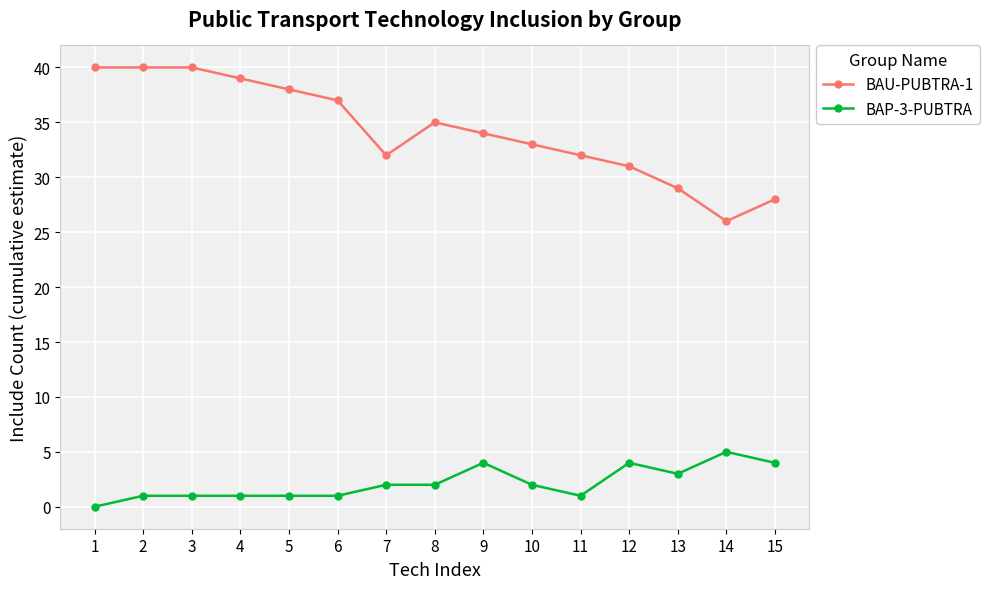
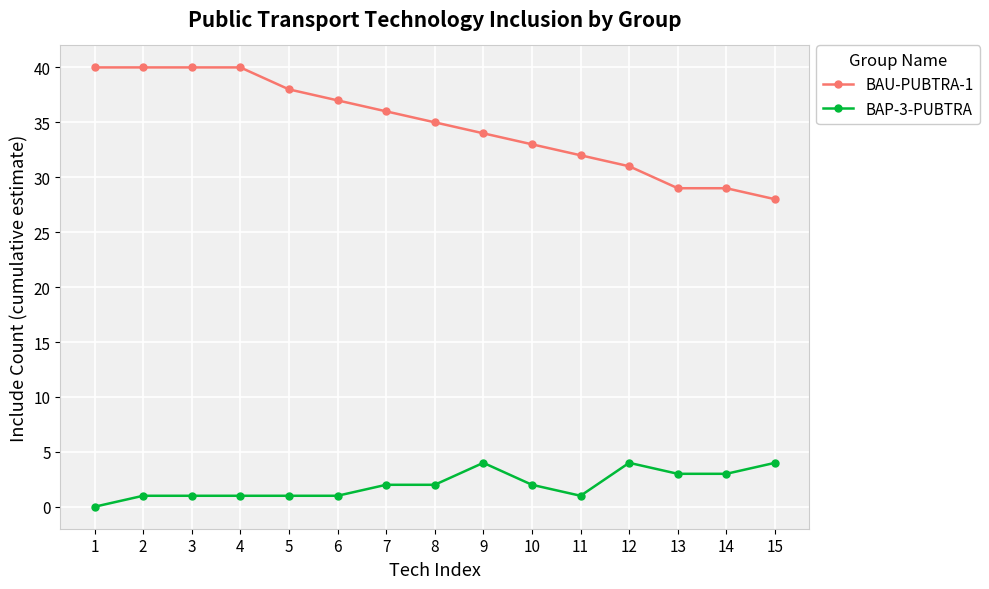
  {
    "BAU-PUBTRA-1": {
      "1": 40,
      "2": 40,
      "3": 40,
-     "4": 39,
+     "4": 40,
      "5": 38,
      "6": 37,
-     "7": 32,
+     "7": 36,
      "8": 35,
      "9": 34,
      "10": 33,
      "11": 32,
      "12": 31,
      "13": 29,
-     "14": 26,
+     "14": 29,
      "15": 28
    },
    "BAP-3-PUBTRA": {
      "1": 0,
      "2": 1,
      "3": 1,
      "4": 1,
      "5": 1,
      "6": 1,
      "7": 2,
      "8": 2,
      "9": 4,
      "10": 2,
      "11": 1,
      "12": 4,
      "13": 3,
-     "14": 5,
+     "14": 3,
      "15": 4
    }
  }
